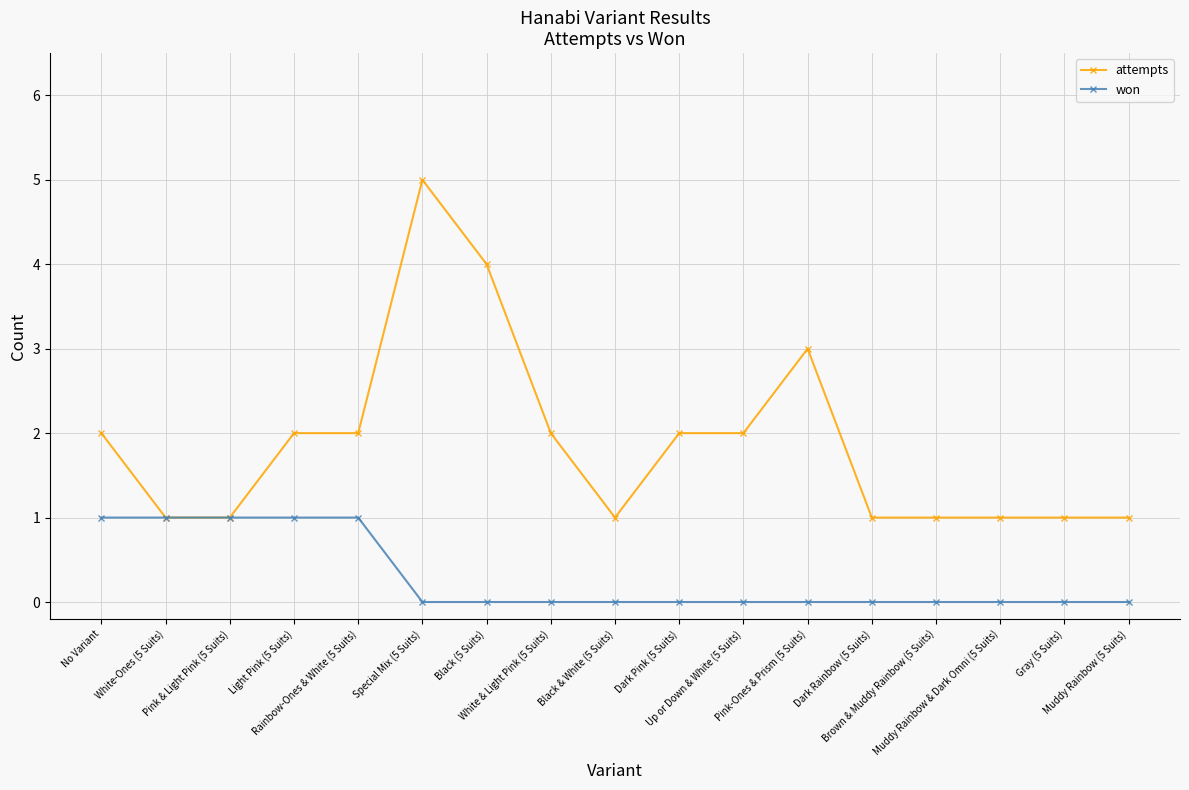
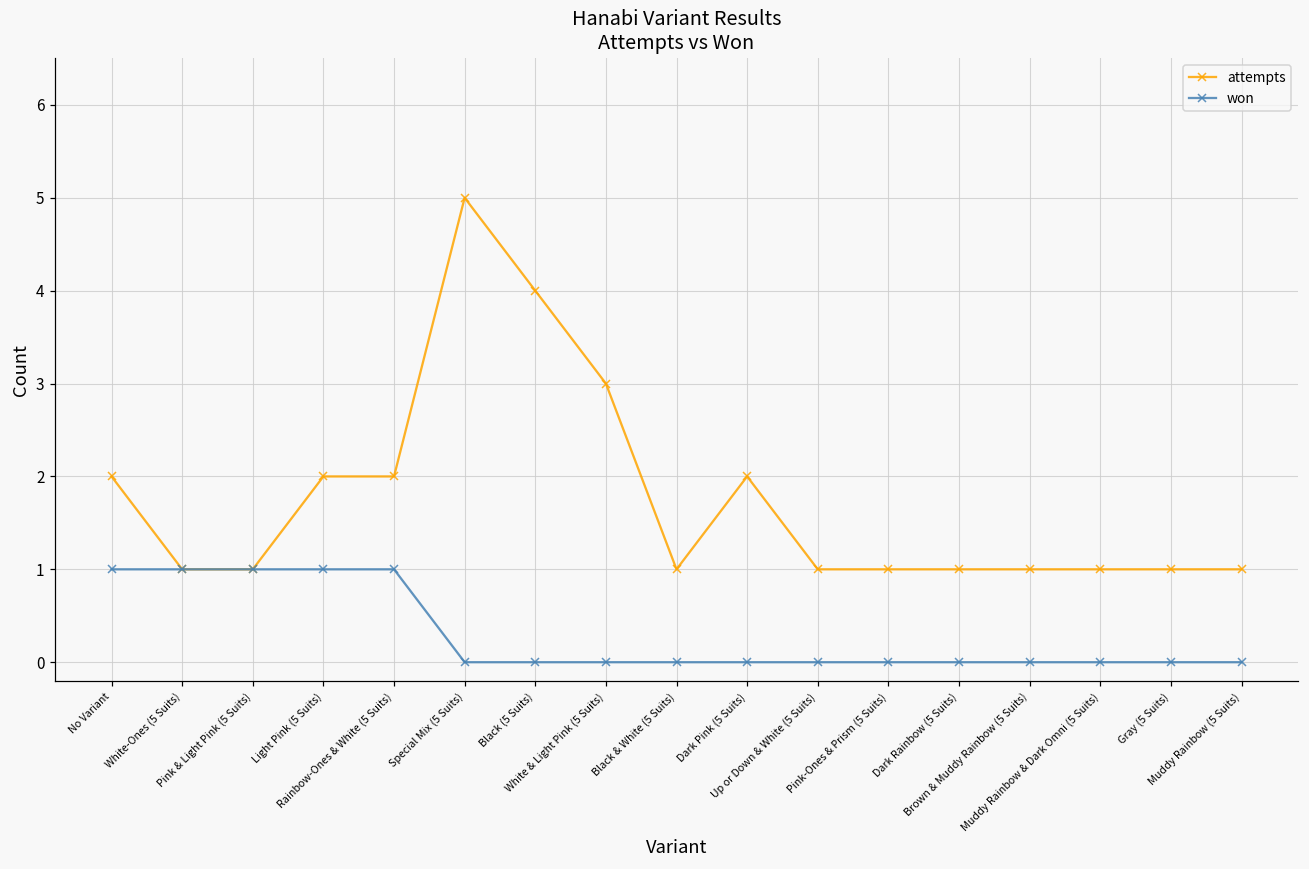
  {
    "attempts": {
      "No Variant": 2,
      "Light Pink (5 Suits)": 2,
      "Rainbow-Ones & White (5 Suits)": 2,
      "Special Mix (5 Suits)": 5,
      "Black (5 Suits)": 4,
-     "White & Light Pink (5 Suits)": 2,
+     "White & Light Pink (5 Suits)": 3,
      "Black & White (5 Suits)": 1,
      "Dark Pink (5 Suits)": 2,
-     "Up or Down & White (5 Suits)": 2,
-     "Pink-Ones & Prism (5 Suits)": 3,
+     "Up or Down & White (5 Suits)": 1,
+     "Pink-Ones & Prism (5 Suits)": 1,
      "Dark Rainbow (5 Suits)": 1,
      "Brown & Muddy Rainbow (5 Suits)": 1,
      "Muddy Rainbow & Dark Omni (5 Suits)": 1,
      "Gray (5 Suits)": 1,
      "Muddy Rainbow (5 Suits)": 1
    },
    "won": {
      "No Variant": 1,
      "Light Pink (5 Suits)": 1,
      "Rainbow-Ones & White (5 Suits)": 1,
      "Special Mix (5 Suits)": 0,
      "Black (5 Suits)": 0,
      "White & Light Pink (5 Suits)": 0,
      "Black & White (5 Suits)": 0,
      "Dark Pink (5 Suits)": 0,
      "Up or Down & White (5 Suits)": 0,
      "Pink-Ones & Prism (5 Suits)": 0,
      "Dark Rainbow (5 Suits)": 0,
      "Brown & Muddy Rainbow (5 Suits)": 0,
      "Muddy Rainbow & Dark Omni (5 Suits)": 0,
      "Gray (5 Suits)": 0,
      "Muddy Rainbow (5 Suits)": 0
    }
  }
